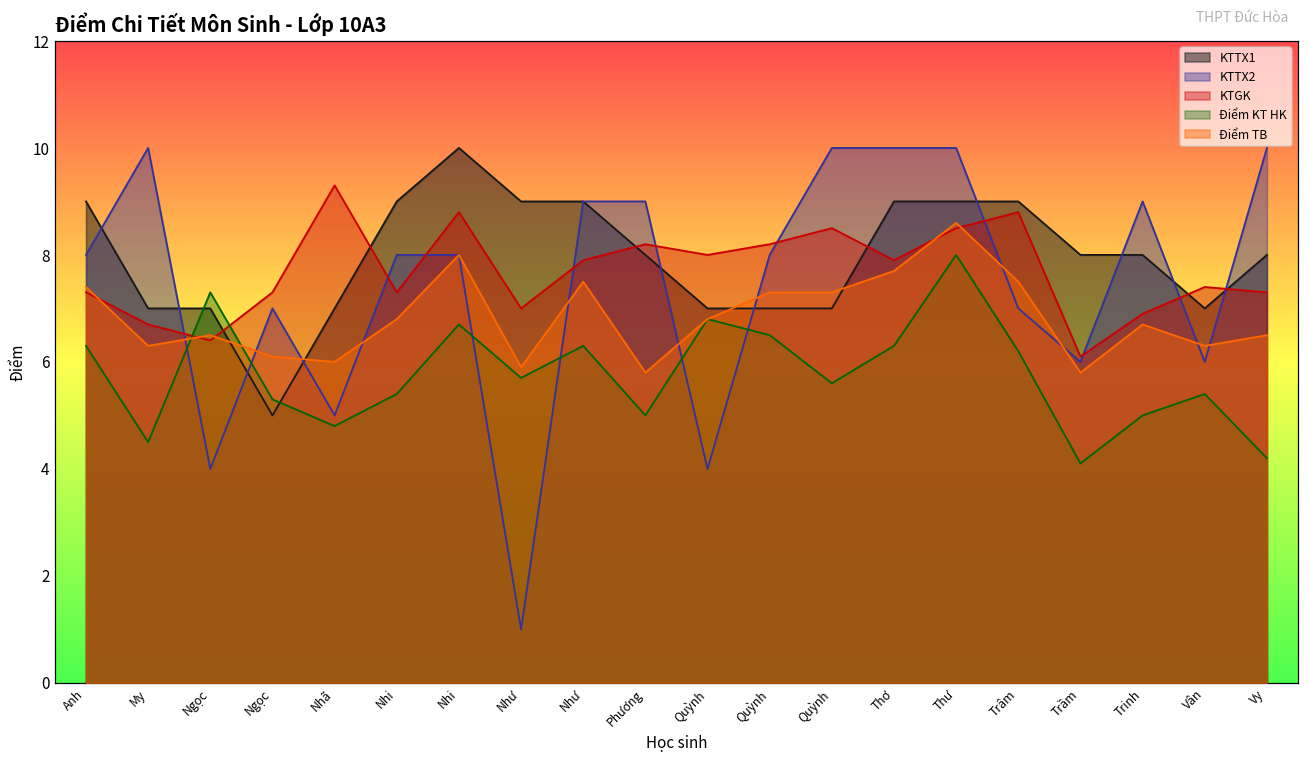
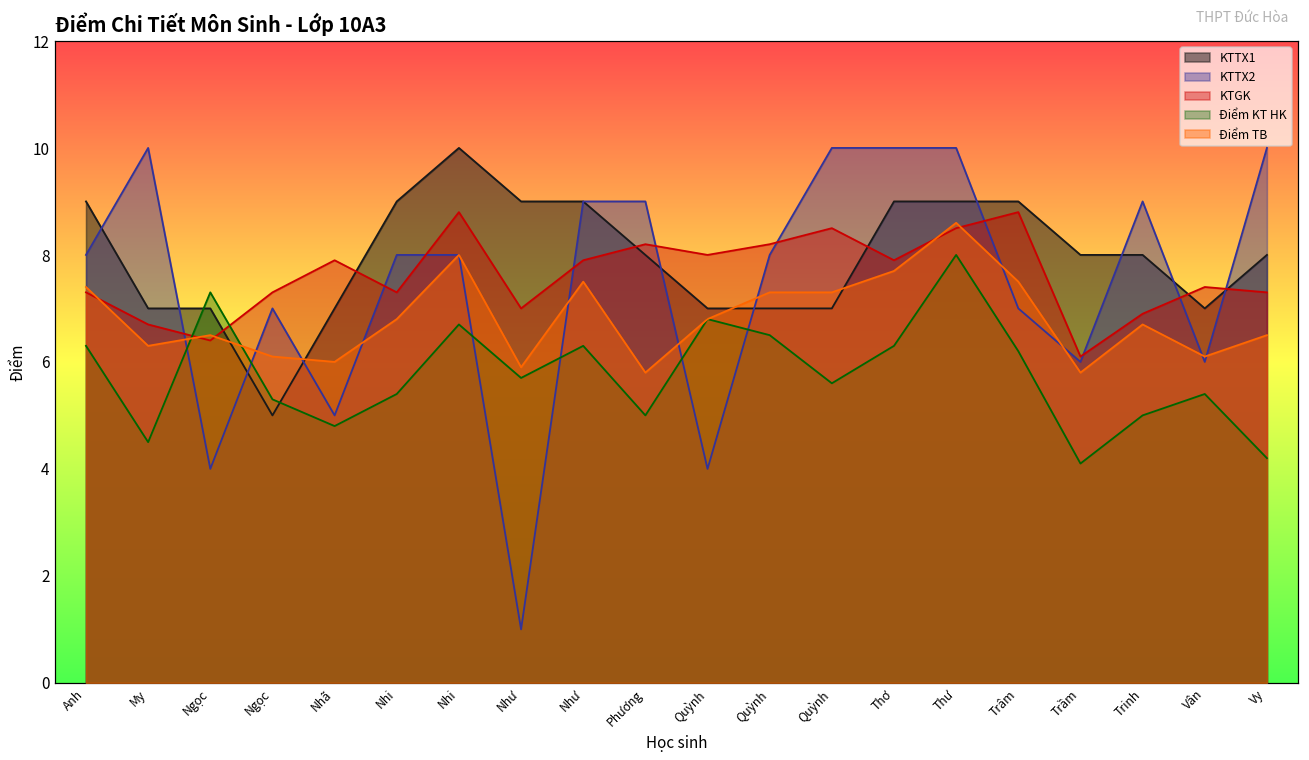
  {
    "KTTX2": {
      "Anh": 8.0,
      "My": 10.0,
      "Nhã": 5.0,
      "Phương": 9.0,
      "Thơ": 10.0,
      "Thư": 10.0,
      "Trâm": 7.0,
      "Trầm": 6.0,
      "Trinh": 9.0,
      "Vân": 6.0,
      "Vy": 10.0
    },
    "KTGK": {
      "Anh": 7.3,
      "My": 6.7,
-     "Nhã": 9.3,
+     "Nhã": 7.9,
      "Phương": 8.2,
      "Thơ": 7.9,
      "Thư": 8.5,
      "Trâm": 8.8,
      "Trầm": 6.1,
      "Trinh": 6.9,
      "Vân": 7.4,
      "Vy": 7.3
    },
    "Điểm TB": {
      "Anh": 7.4,
      "My": 6.3,
      "Nhã": 6.0,
      "Phương": 5.8,
      "Thơ": 7.7,
      "Thư": 8.6,
      "Trâm": 7.5,
      "Trầm": 5.8,
      "Trinh": 6.7,
-     "Vân": 6.3,
+     "Vân": 6.1,
      "Vy": 6.5
    }
  }
